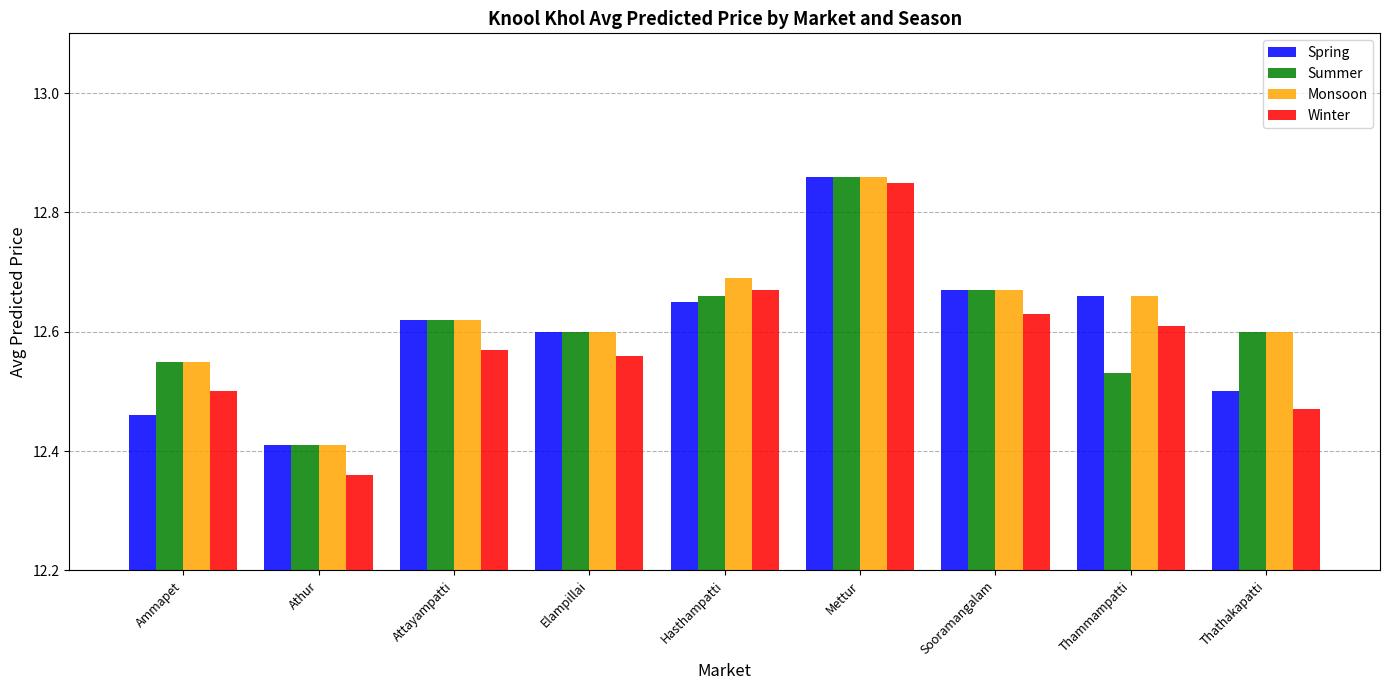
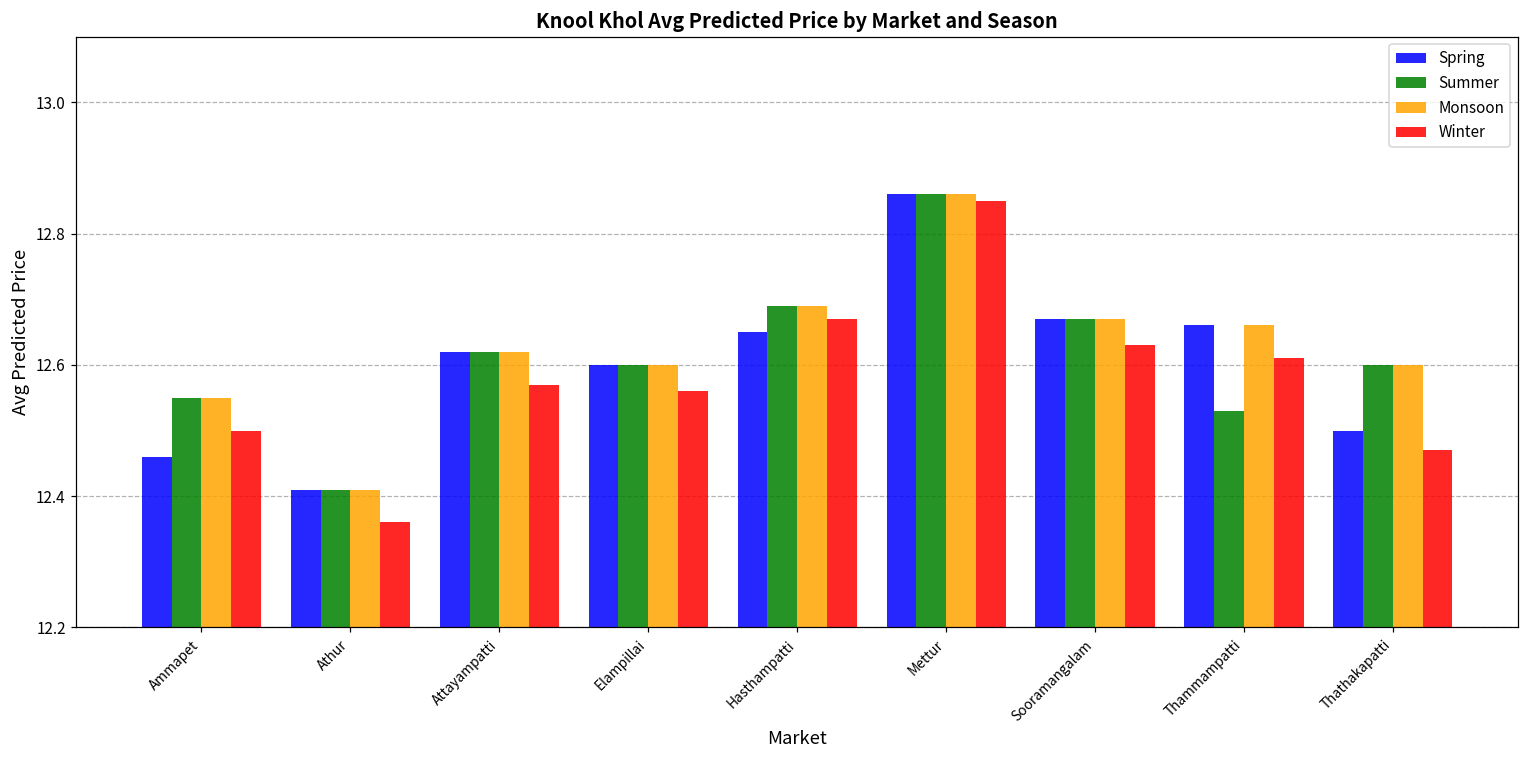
  {
    "Spring": {
      "Ammapet": 12.46,
      "Athur": 12.41,
      "Attayampatti": 12.62,
      "Elampillai": 12.60,
      "Hasthampatti": 12.65,
      "Mettur": 12.86,
      "Sooramangalam": 12.67,
      "Thammampatti": 12.66,
      "Thathakapatti": 12.50
    },
    "Summer": {
      "Ammapet": 12.55,
      "Athur": 12.41,
      "Attayampatti": 12.62,
      "Elampillai": 12.60,
-     "Hasthampatti": 12.66,
+     "Hasthampatti": 12.69,
      "Mettur": 12.86,
      "Sooramangalam": 12.67,
      "Thammampatti": 12.53,
      "Thathakapatti": 12.60
    },
    "Monsoon": {
      "Ammapet": 12.55,
      "Athur": 12.41,
      "Attayampatti": 12.62,
      "Elampillai": 12.60,
      "Hasthampatti": 12.69,
      "Mettur": 12.86,
      "Sooramangalam": 12.67,
      "Thammampatti": 12.66,
      "Thathakapatti": 12.60
    },
    "Winter": {
      "Ammapet": 12.50,
      "Athur": 12.36,
      "Attayampatti": 12.57,
      "Elampillai": 12.56,
      "Hasthampatti": 12.67,
      "Mettur": 12.85,
      "Sooramangalam": 12.63,
      "Thammampatti": 12.61,
      "Thathakapatti": 12.47
    }
  }
